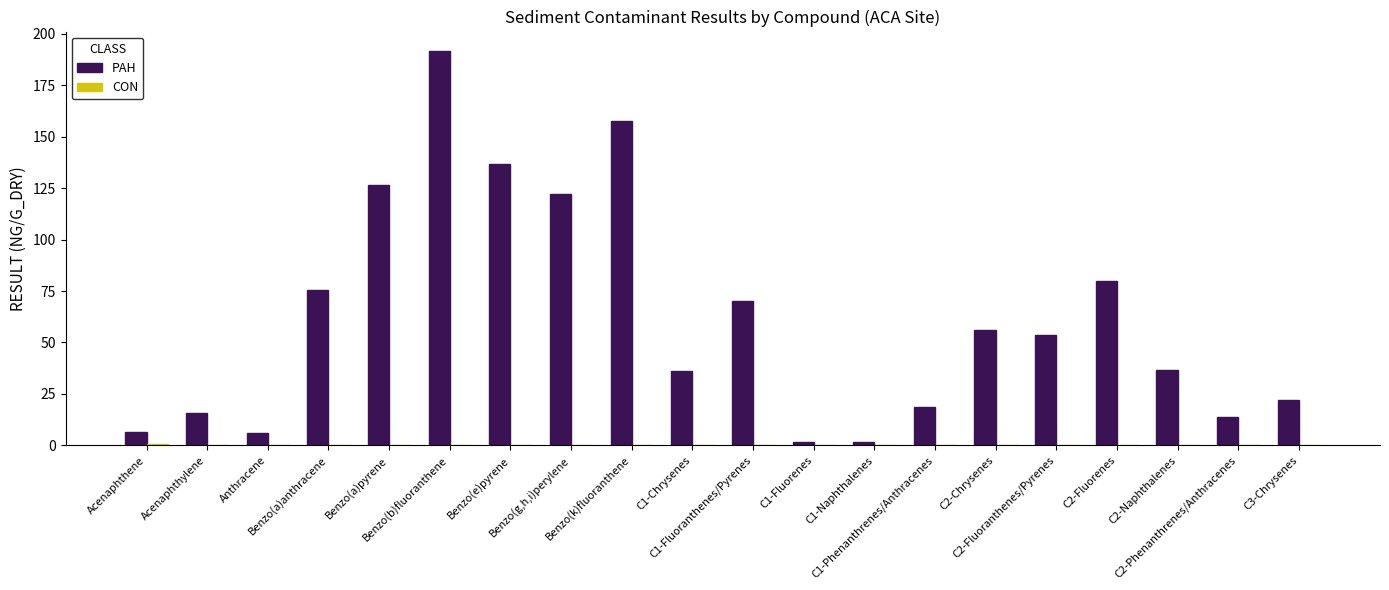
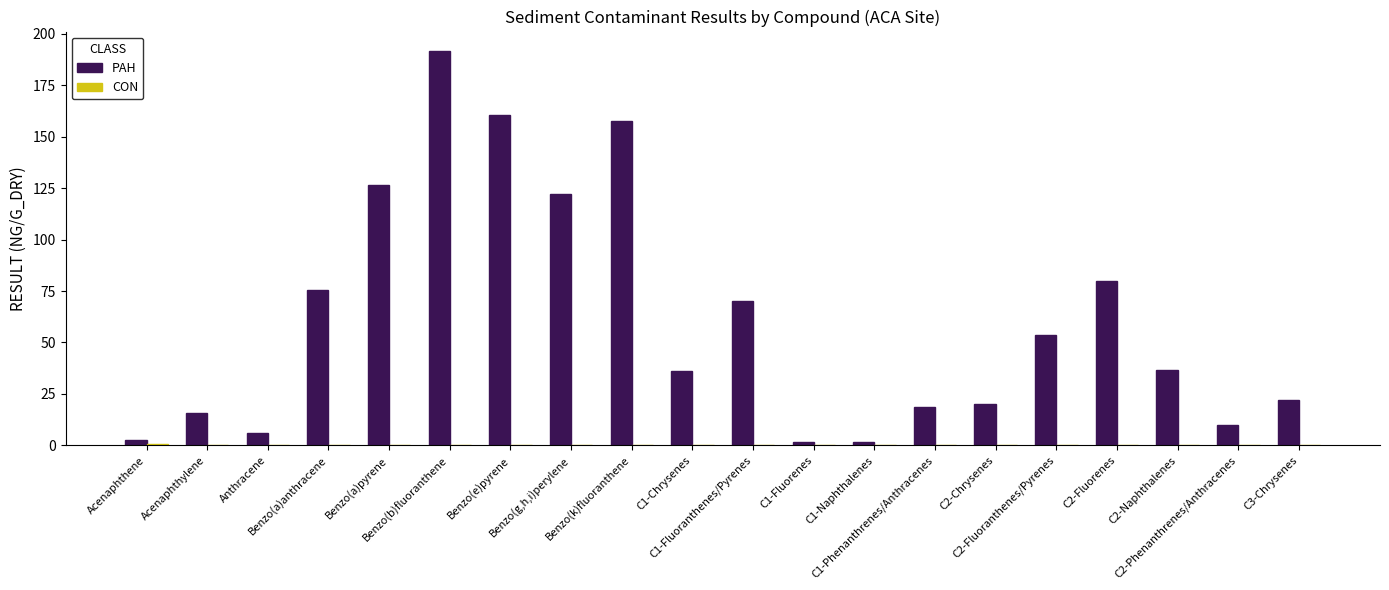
  {
    "PAH": {
-     "Acenaphthene": 7,
+     "Acenaphthene": 2,
      "Acenaphthylene": 16,
      "Anthracene": 6,
      "Benzo(a)anthracene": 76,
      "Benzo(a)pyrene": 127,
      "Benzo(b)fluoranthene": 192,
-     "Benzo(e)pyrene": 137,
+     "Benzo(e)pyrene": 160,
      "Benzo(g,h,i)perylene": 122,
      "Benzo(k)fluoranthene": 158,
      "C1-Chrysenes": 36,
      "C1-Fluoranthenes/Pyrenes": 70,
      "C1-Fluorenes": 2,
      "C1-Naphthalenes": 2,
      "C1-Phenanthrenes/Anthracenes": 18,
-     "C2-Chrysenes": 56,
+     "C2-Chrysenes": 20,
      "C2-Fluoranthenes/Pyrenes": 54,
      "C2-Fluorenes": 80,
      "C2-Naphthalenes": 36,
-     "C2-Phenanthrenes/Anthracenes": 14,
+     "C2-Phenanthrenes/Anthracenes": 10,
      "C3-Chrysenes": 22
    },
    "CON": {
      "Acenaphthylene": 0,
      "Anthracene": 0,
      "Benzo(a)anthracene": 0,
      "Benzo(a)pyrene": 0,
      "Benzo(b)fluoranthene": 0,
      "Benzo(e)pyrene": 0,
      "Benzo(g,h,i)perylene": 0,
      "Benzo(k)fluoranthene": 0,
      "C1-Chrysenes": 0,
      "C1-Fluoranthenes/Pyrenes": 0,
      "C1-Fluorenes": 0,
      "C1-Naphthalenes": 0,
      "C1-Phenanthrenes/Anthracenes": 0,
      "C2-Chrysenes": 0,
      "C2-Fluoranthenes/Pyrenes": 0,
      "C2-Fluorenes": 0,
      "C2-Naphthalenes": 0,
      "C2-Phenanthrenes/Anthracenes": 0,
      "C3-Chrysenes": 0
    }
  }
